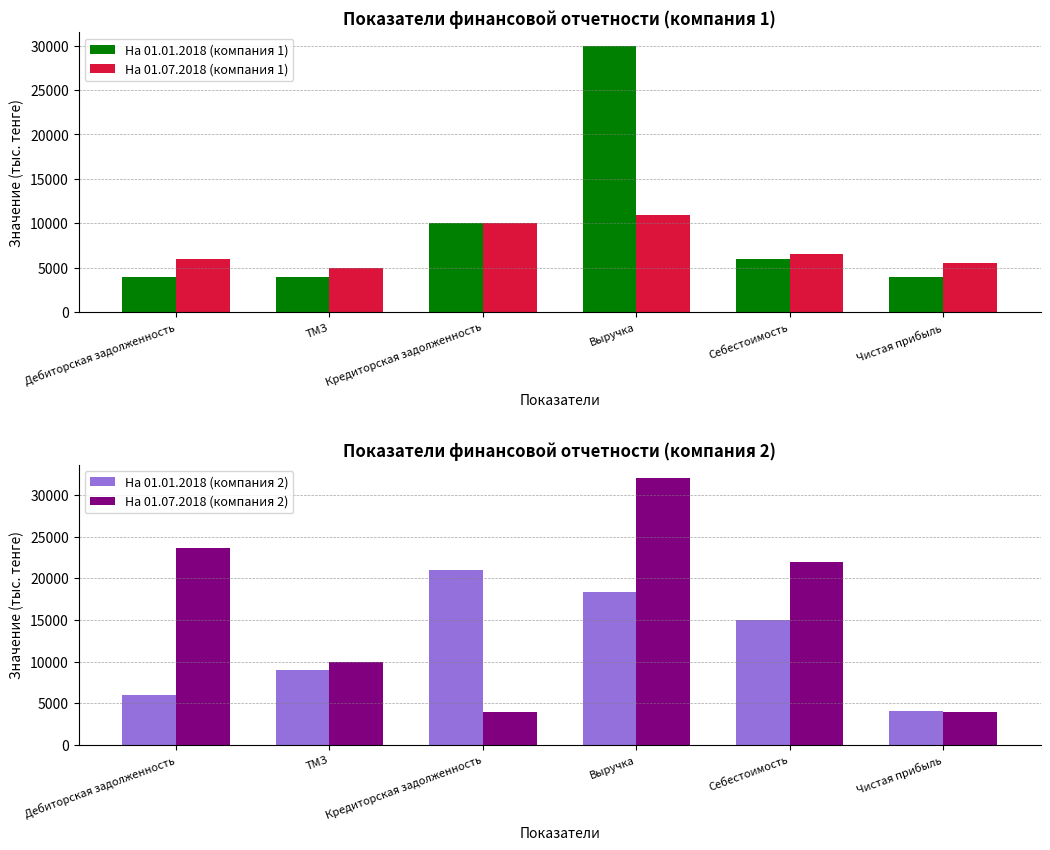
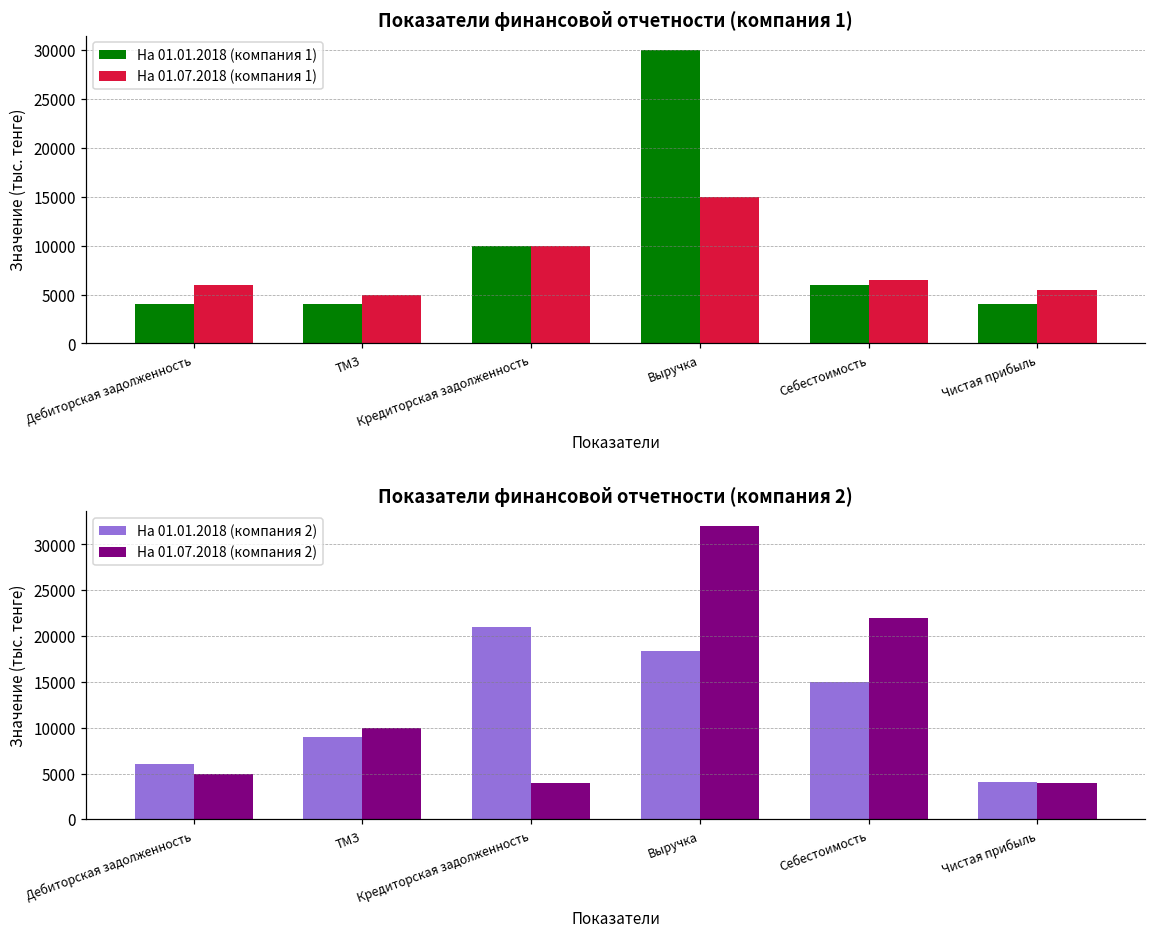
  {
    "Показатели финансовой отчетности (компания 1)": {
      "На 01.01.2018 (компания 1)": {
        "Дебиторская задолженность": 4000,
        "ТМЗ": 4000,
        "Кредиторская задолженность": 10000,
        "Выручка": 30000,
        "Себестоимость": 6000,
        "Чистая прибыль": 4000
      },
      "На 01.07.2018 (компания 1)": {
        "Дебиторская задолженность": 6000,
        "ТМЗ": 5000,
        "Кредиторская задолженность": 10000,
-       "Выручка": 11000,
+       "Выручка": 15000,
        "Себестоимость": 7000,
        "Чистая прибыль": 6000
      }
    },
    "Показатели финансовой отчетности (компания 2)": {
      "На 01.01.2018 (компания 2)": {
        "Дебиторская задолженность": 6000,
        "ТМЗ": 9000,
        "Кредиторская задолженность": 21000,
        "Выручка": 18000,
        "Себестоимость": 15000,
        "Чистая прибыль": 4000
      },
      "На 01.07.2018 (компания 2)": {
-       "Дебиторская задолженность": 24000,
+       "Дебиторская задолженность": 5000,
        "ТМЗ": 10000,
        "Кредиторская задолженность": 4000,
        "Выручка": 32000,
        "Себестоимость": 22000,
        "Чистая прибыль": 4000
      }
    }
  }
